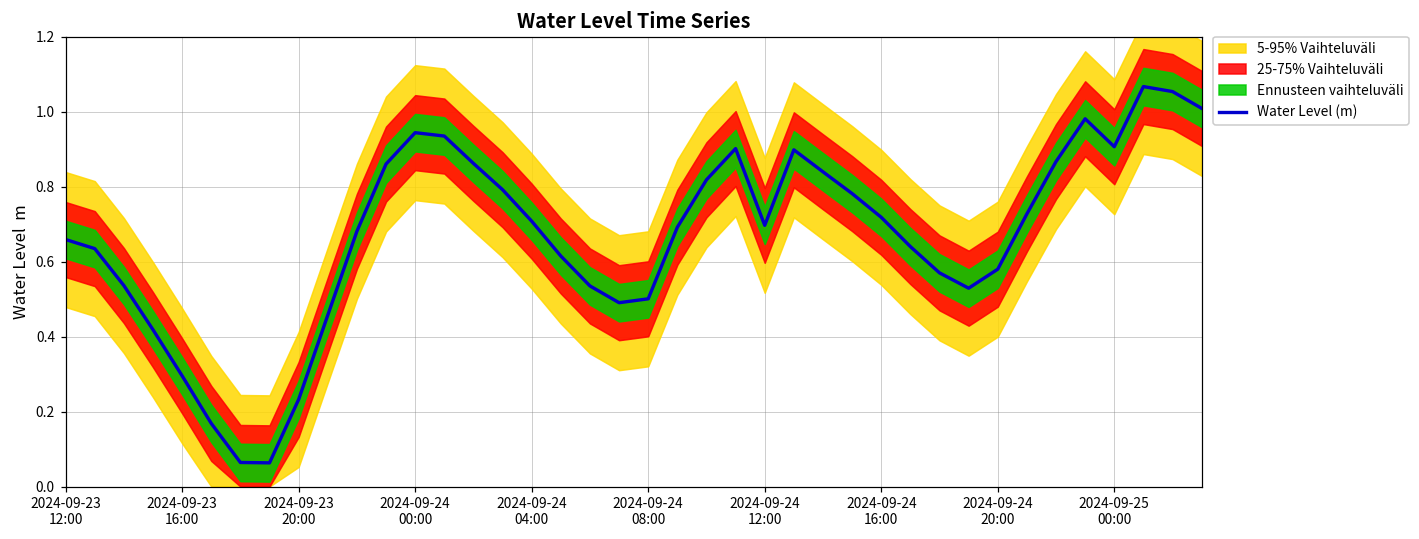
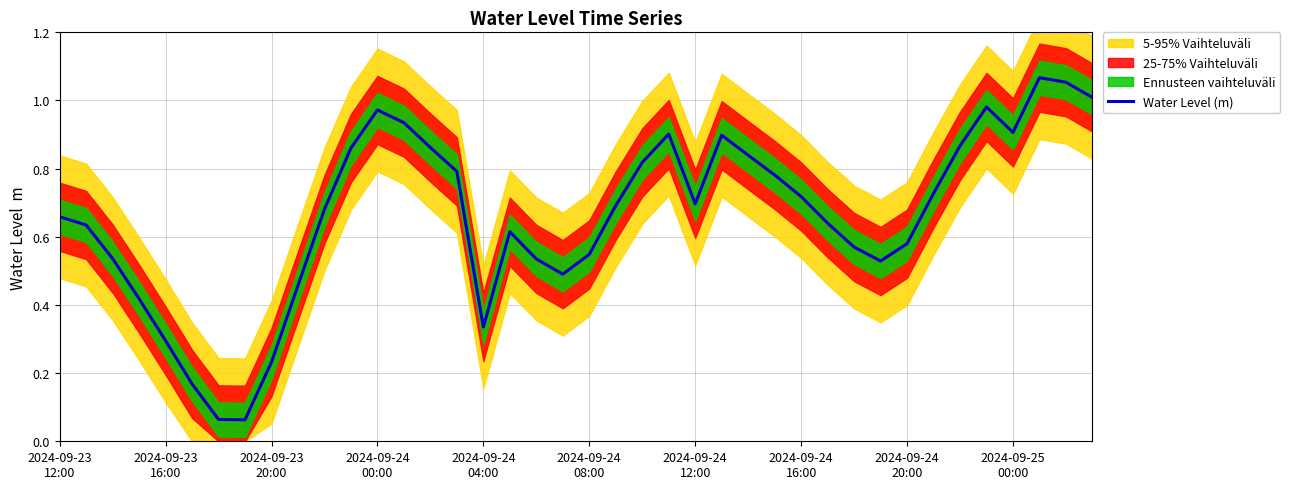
  {
    "Water Level (m)": {
      "2024-09-23 12:00": 0.66,
      "2024-09-23 16:00": 0.30,
      "2024-09-23 20:00": 0.23,
-     "2024-09-24 00:00": 0.94,
-     "2024-09-24 04:00": 0.71,
-     "2024-09-24 08:00": 0.50,
+     "2024-09-24 00:00": 0.97,
+     "2024-09-24 04:00": 0.34,
+     "2024-09-24 08:00": 0.55,
      "2024-09-24 12:00": 0.70,
      "2024-09-24 16:00": 0.72,
      "2024-09-24 20:00": 0.58,
      "2024-09-25 00:00": 0.91
    }
  }
